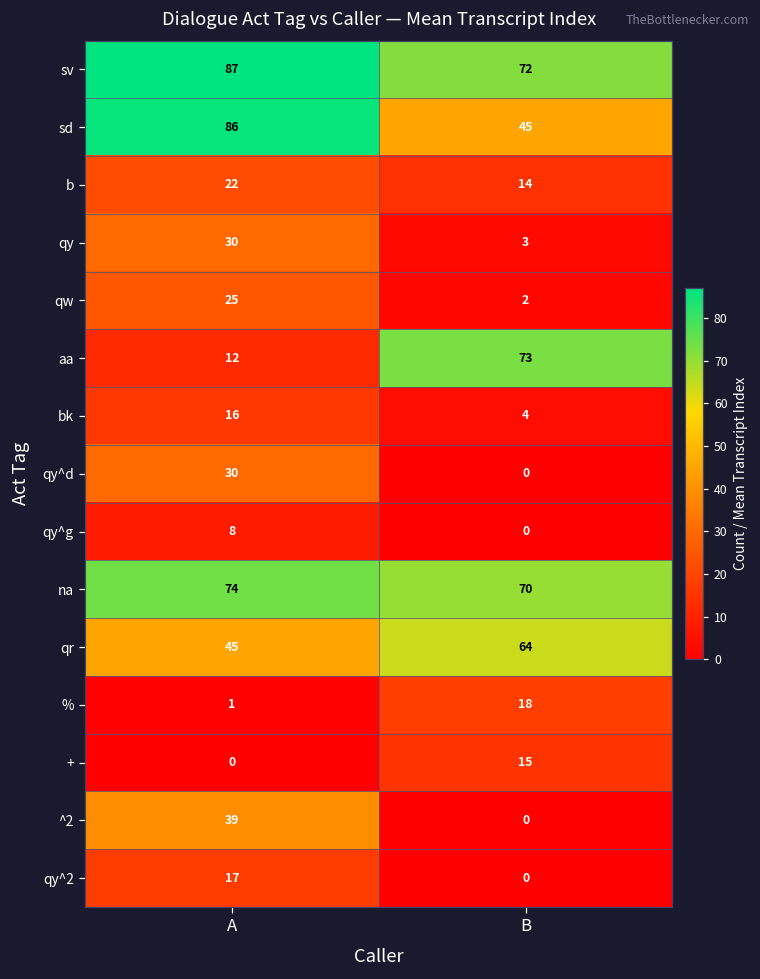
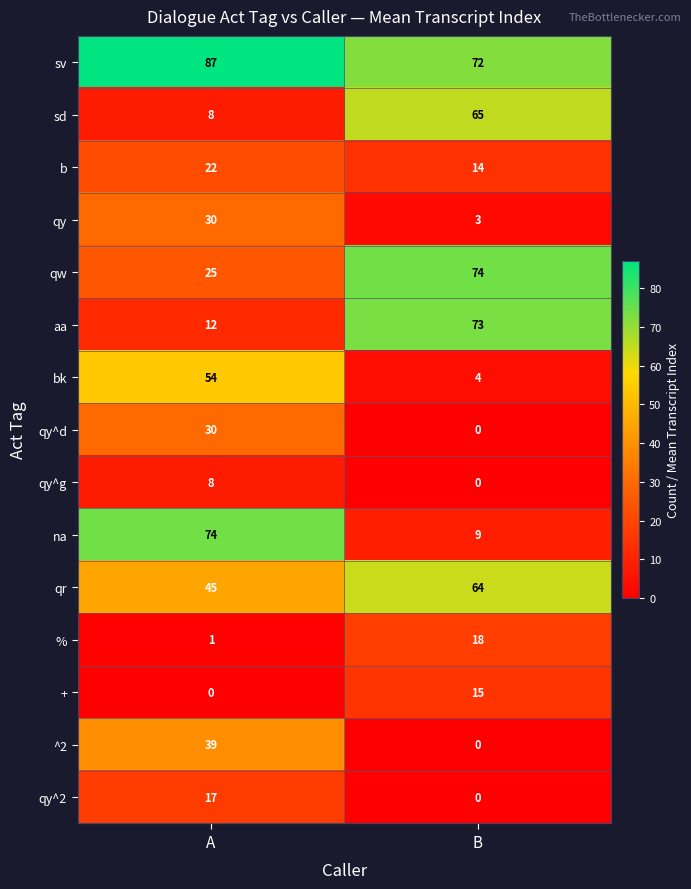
  {
    "sv": {
      "A": 87,
      "B": 72
    },
    "sd": {
-     "A": 86,
-     "B": 45
+     "A": 8,
+     "B": 65
    },
    "b": {
      "A": 22,
      "B": 14
    },
    "qy": {
      "A": 30,
      "B": 3
    },
    "qw": {
      "A": 25,
-     "B": 2
+     "B": 74
    },
    "aa": {
      "A": 12,
      "B": 73
    },
    "bk": {
-     "A": 16,
+     "A": 54,
      "B": 4
    },
    "qy^d": {
      "A": 30,
      "B": 0
    },
    "qy^g": {
      "A": 8,
      "B": 0
    },
    "na": {
      "A": 74,
-     "B": 70
+     "B": 9
    },
    "qr": {
      "A": 45,
      "B": 64
    },
    "%": {
      "A": 1,
      "B": 18
    },
    "+": {
      "A": 0,
      "B": 15
    },
    "^2": {
      "A": 39,
      "B": 0
    },
    "qy^2": {
      "A": 17,
      "B": 0
    }
  }
